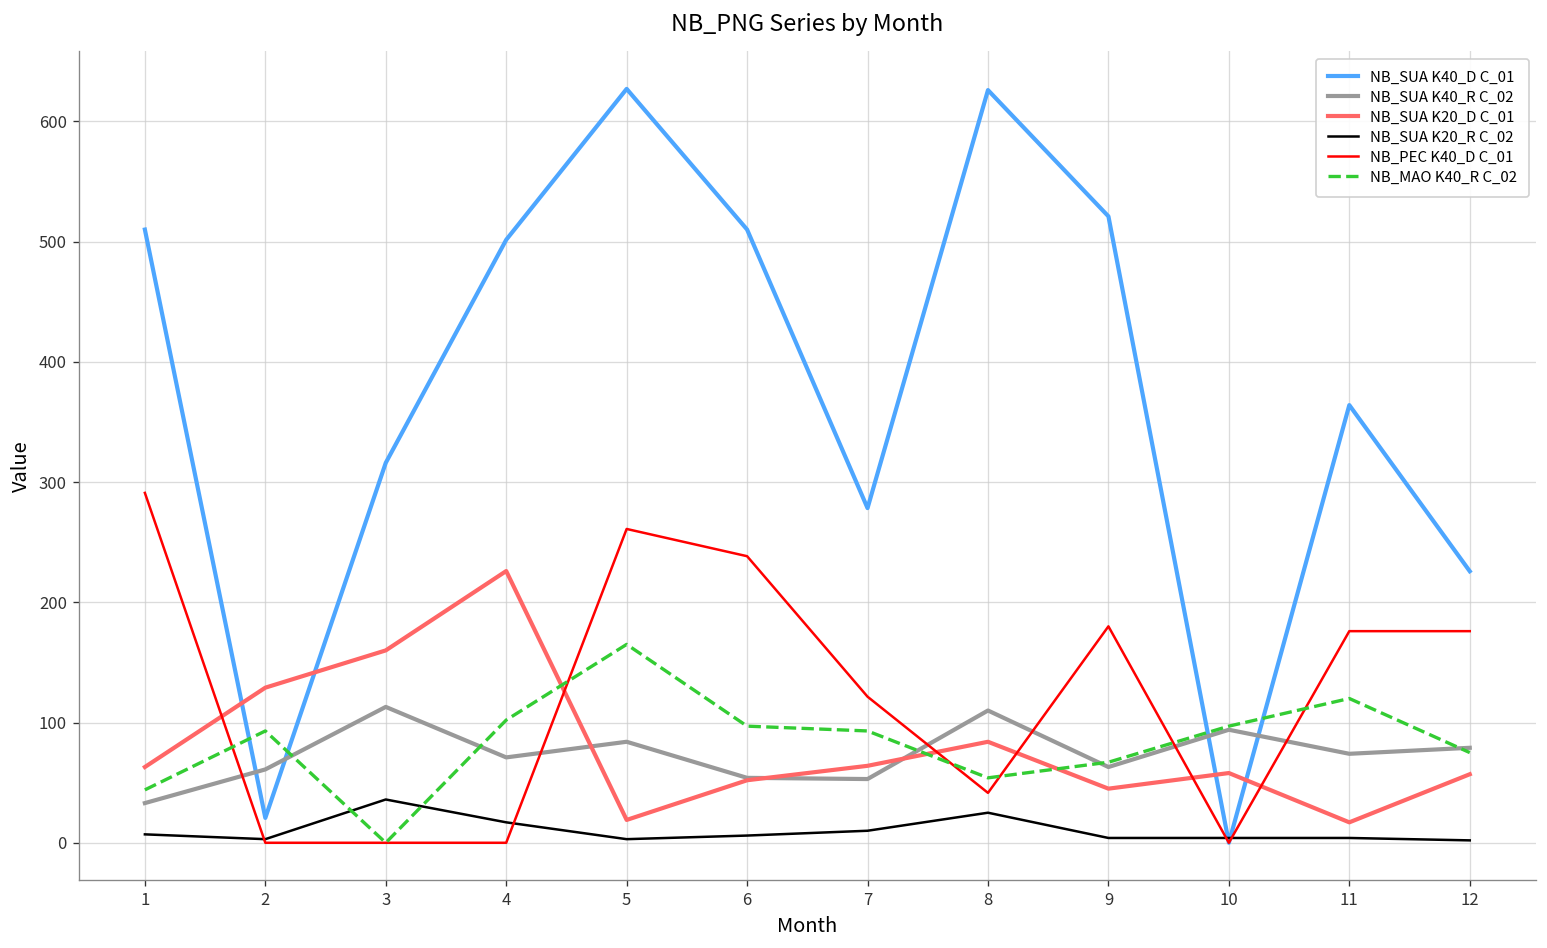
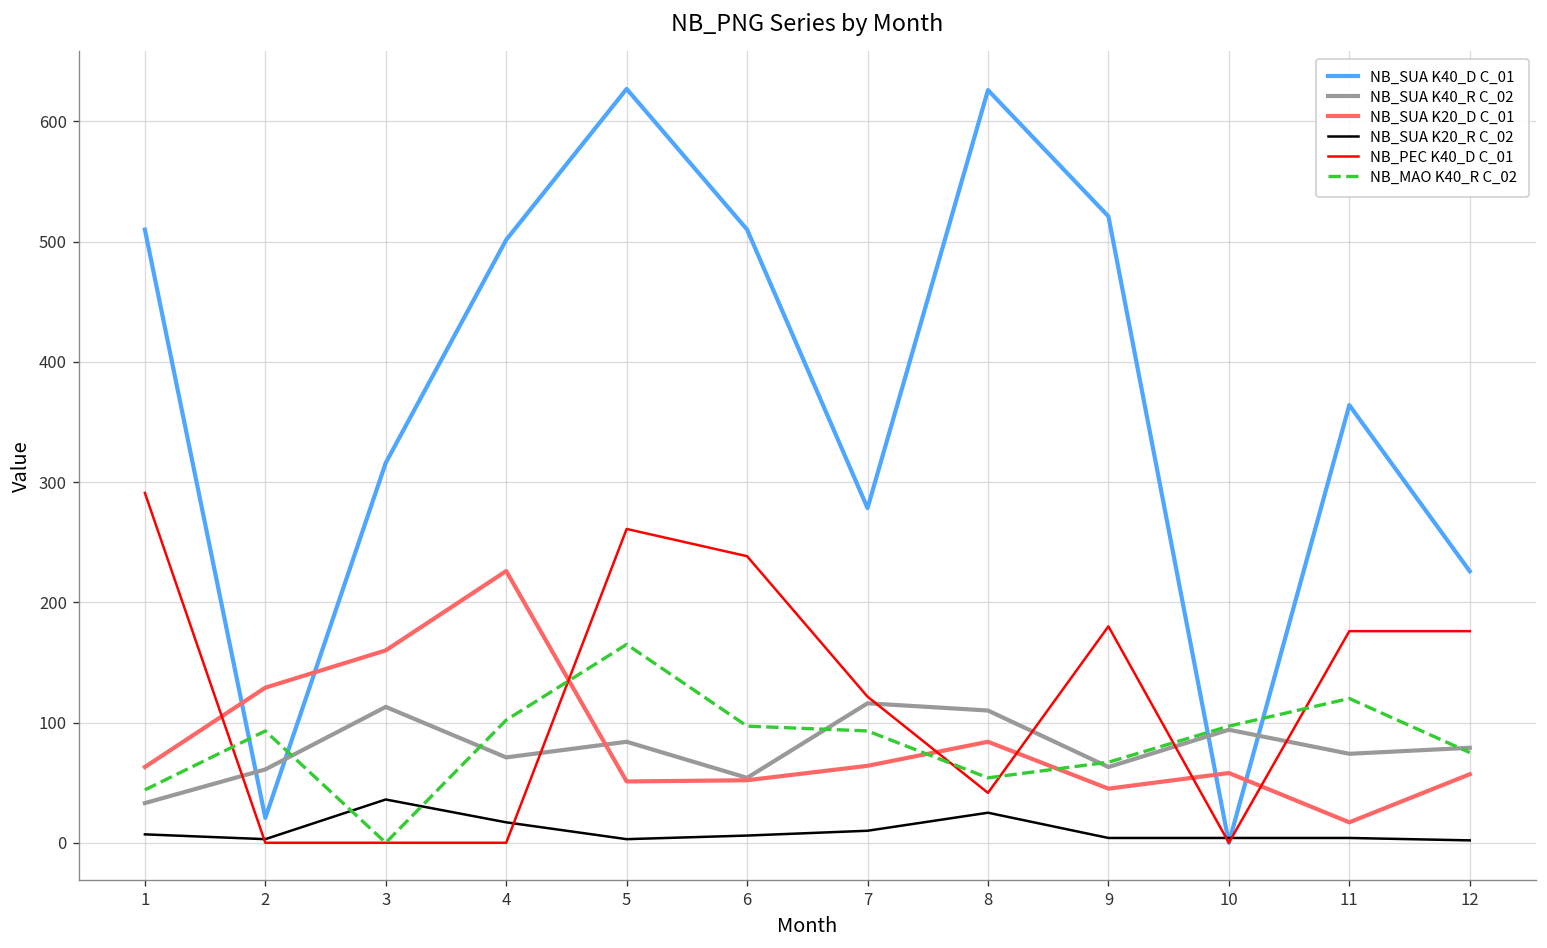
  {
    "NB_SUA K40_D C_01": {
      "1": 510,
      "2": 21,
      "3": 316,
      "4": 502,
      "5": 627,
      "6": 510,
      "7": 278,
      "8": 626,
      "9": 521,
      "11": 364,
      "12": 226
    },
    "NB_SUA K40_R C_02": {
      "1": 33,
      "2": 61,
      "3": 113,
      "4": 71,
      "5": 84,
-     "7": 53,
+     "7": 116,
      "8": 110,
      "9": 63,
      "10": 94,
      "11": 74,
      "12": 79
    },
    "NB_SUA K20_D C_01": {
      "1": 63,
      "2": 129,
      "3": 160,
      "4": 226,
-     "5": 19,
+     "5": 51,
      "7": 64,
      "8": 84,
      "9": 45,
      "10": 58,
      "11": 17,
      "12": 57
    },
    "NB_SUA K20_R C_02": {
      "1": 7,
      "2": 3,
      "3": 36,
      "4": 17,
      "5": 3,
      "6": 6,
      "7": 10,
      "8": 25,
      "9": 4,
      "10": 4,
      "11": 4,
      "12": 2
    },
    "NB_PEC K40_D C_01": {
      "1": 291,
      "2": 0,
      "4": 0,
      "5": 261,
      "6": 238,
      "7": 122,
      "8": 42,
      "9": 180,
      "11": 176,
      "12": 176
    },
    "NB_MAO K40_R C_02": {
      "1": 44,
      "2": 93,
      "4": 102,
      "5": 165,
      "6": 97,
      "7": 93,
      "8": 54,
      "9": 67,
      "10": 97,
      "11": 120,
      "12": 75
    }
  }
